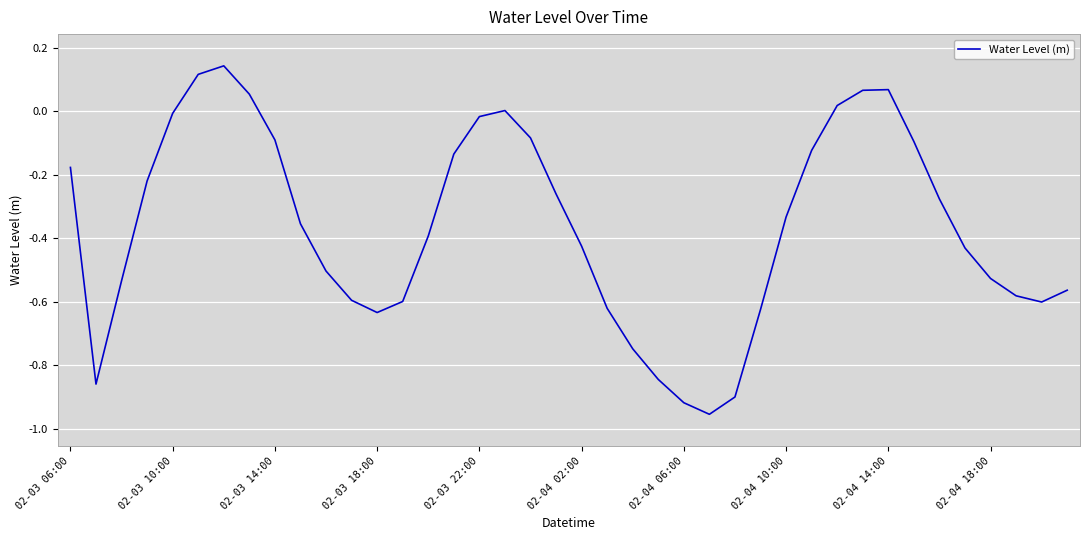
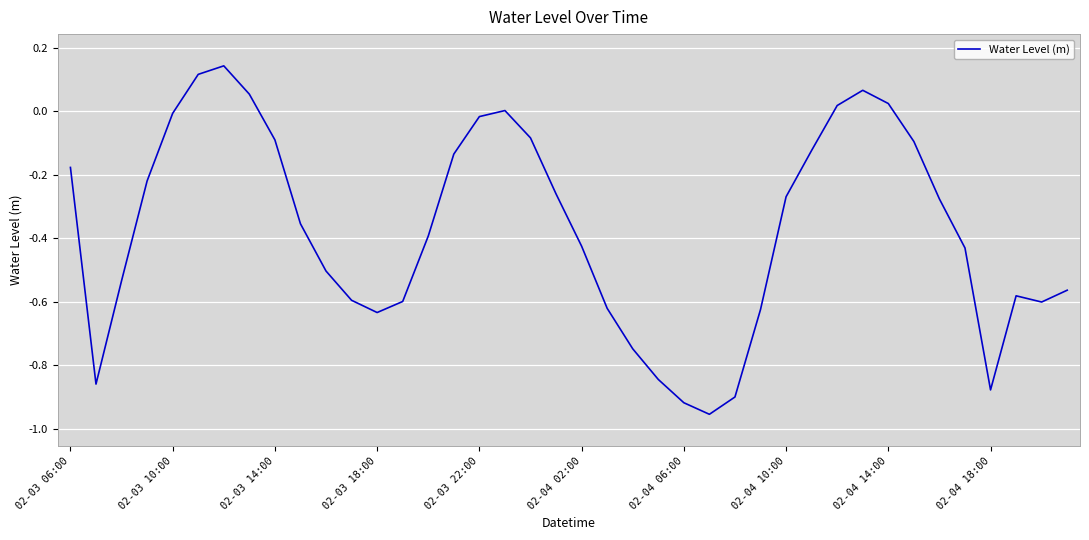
  {
    "02-03 06:00": -0.18,
    "02-03 10:00": -0.01,
    "02-03 14:00": -0.09,
    "02-03 18:00": -0.63,
    "02-03 22:00": -0.02,
    "02-04 02:00": -0.43,
    "02-04 06:00": -0.92,
-   "02-04 10:00": -0.33,
-   "02-04 14:00": 0.07,
-   "02-04 18:00": -0.53
+   "02-04 10:00": -0.27,
+   "02-04 14:00": 0.02,
+   "02-04 18:00": -0.88
  }
